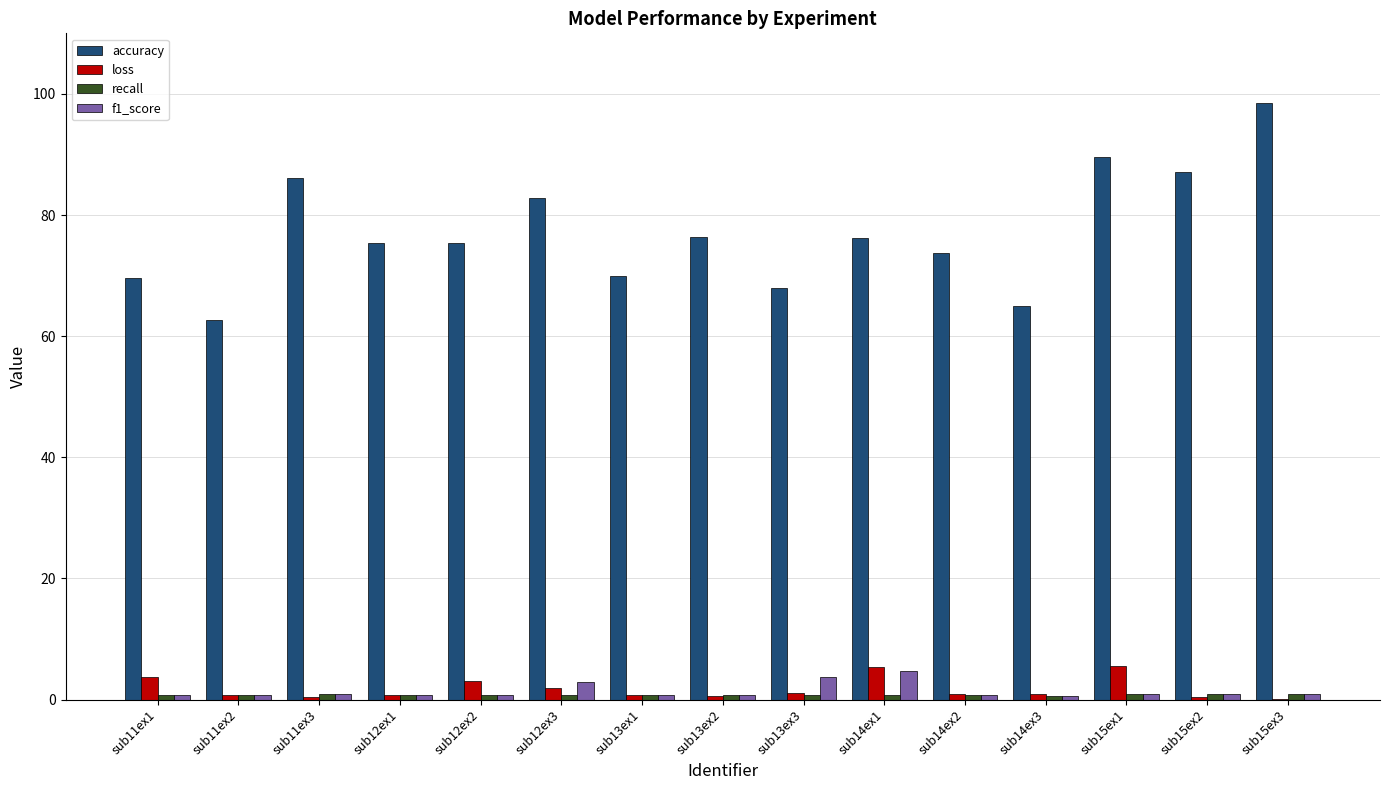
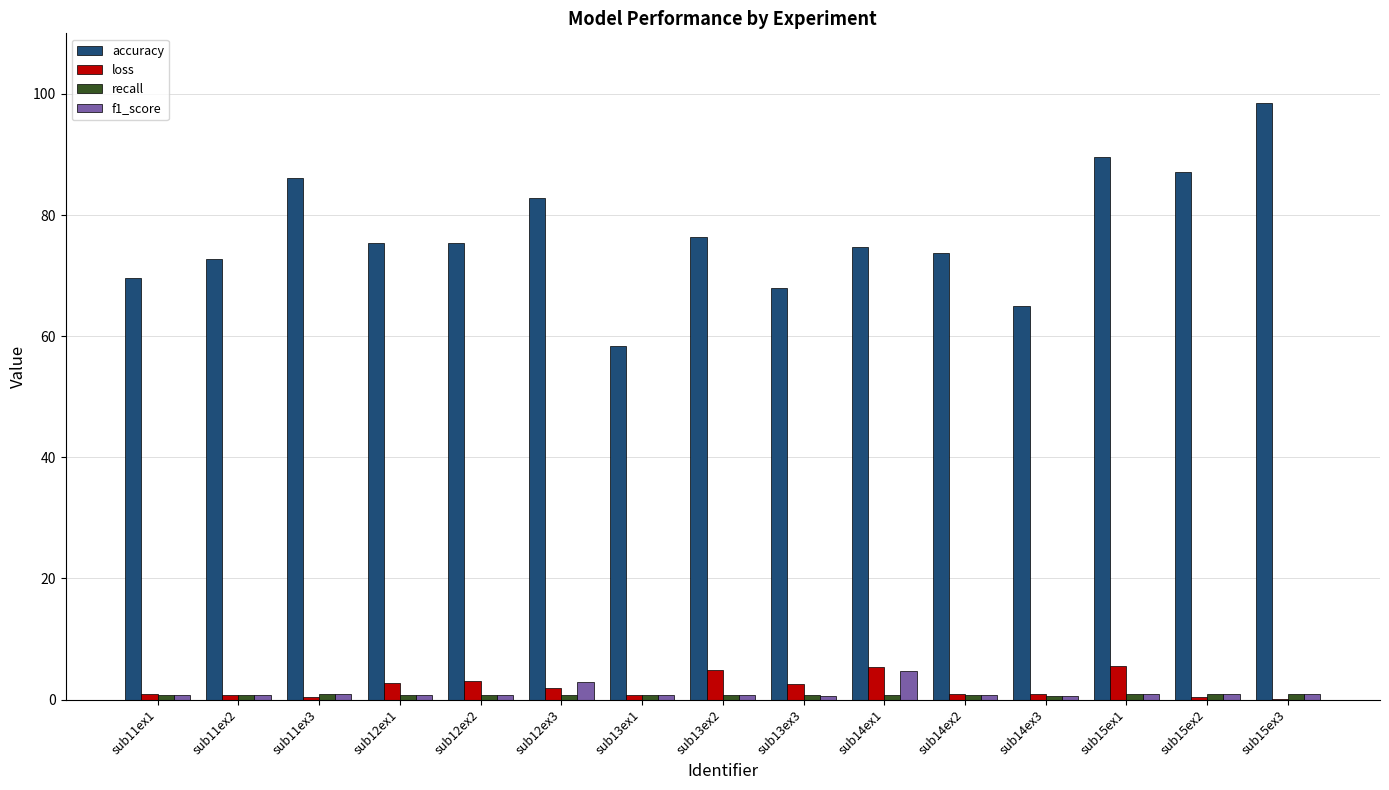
  {
    "accuracy": {
      "sub11ex1": 70,
-     "sub11ex2": 63,
+     "sub11ex2": 73,
      "sub11ex3": 86,
      "sub12ex1": 75,
      "sub12ex2": 75,
      "sub12ex3": 83,
-     "sub13ex1": 70,
+     "sub13ex1": 58,
      "sub13ex2": 76,
      "sub13ex3": 68,
-     "sub14ex1": 76,
+     "sub14ex1": 75,
      "sub14ex2": 74,
      "sub14ex3": 65,
      "sub15ex1": 90,
      "sub15ex2": 87,
      "sub15ex3": 98
    },
    "loss": {
-     "sub11ex1": 4,
+     "sub11ex1": 1,
      "sub11ex2": 1,
-     "sub12ex1": 1,
+     "sub12ex1": 3,
      "sub12ex2": 3,
      "sub12ex3": 2,
      "sub13ex1": 1,
-     "sub13ex2": 1,
-     "sub13ex3": 1,
+     "sub13ex2": 5,
+     "sub13ex3": 3,
      "sub14ex1": 5,
      "sub14ex2": 1,
      "sub14ex3": 1,
      "sub15ex1": 5
    },
    "recall": {
      "sub11ex1": 1,
      "sub11ex2": 1,
      "sub11ex3": 1,
      "sub12ex1": 1,
      "sub12ex2": 1,
      "sub12ex3": 1,
      "sub13ex1": 1,
      "sub13ex2": 1,
      "sub13ex3": 1,
      "sub14ex1": 1,
      "sub14ex2": 1,
      "sub14ex3": 1,
      "sub15ex1": 1,
      "sub15ex2": 1,
      "sub15ex3": 1
    },
    "f1_score": {
      "sub11ex1": 1,
      "sub11ex2": 1,
      "sub11ex3": 1,
      "sub12ex1": 1,
      "sub12ex2": 1,
      "sub12ex3": 3,
      "sub13ex1": 1,
      "sub13ex2": 1,
-     "sub13ex3": 4,
+     "sub13ex3": 1,
      "sub14ex1": 5,
      "sub14ex2": 1,
      "sub14ex3": 1,
      "sub15ex1": 1,
      "sub15ex2": 1,
      "sub15ex3": 1
    }
  }
